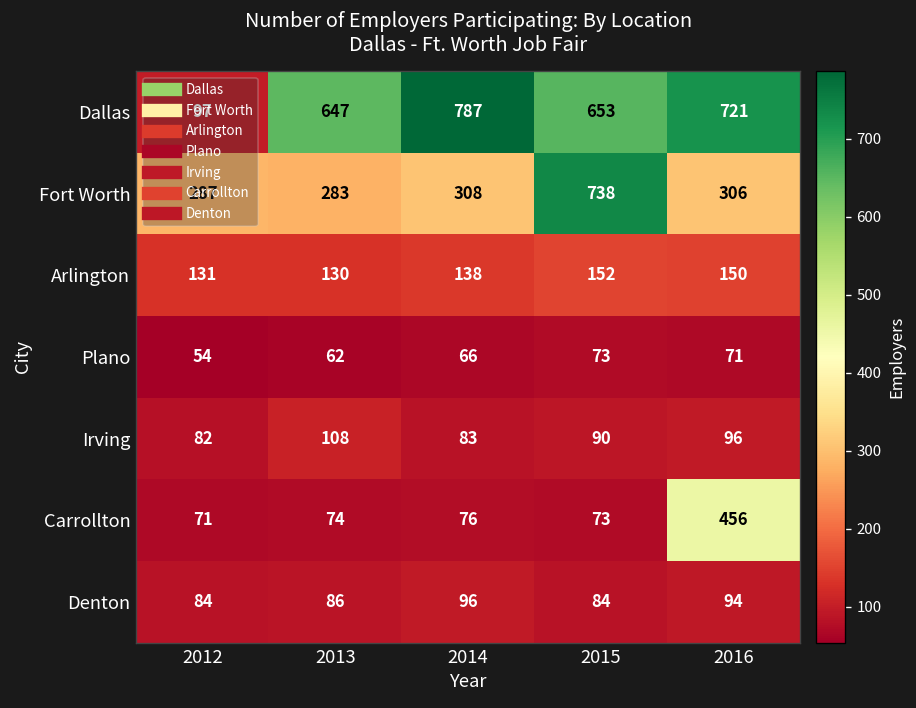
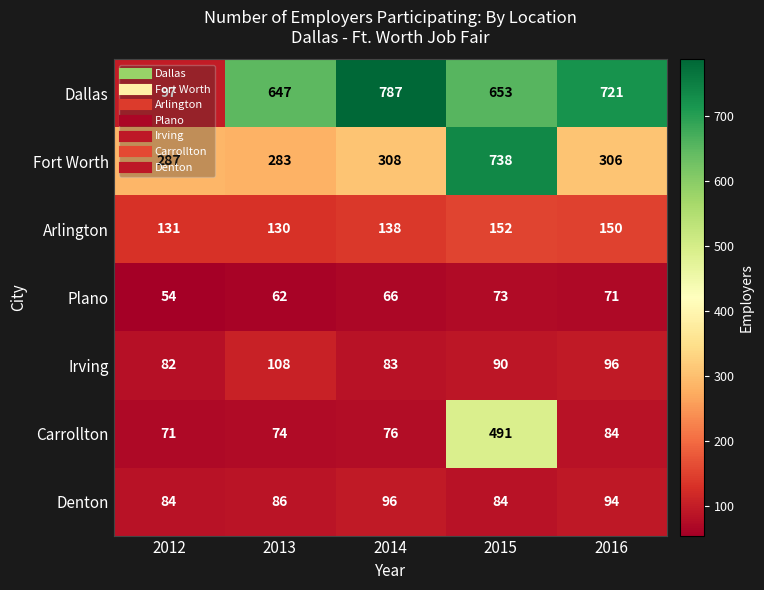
  {
    "Dallas": {
      "2013": 647,
      "2014": 787,
      "2015": 653,
      "2016": 721
    },
    "Fort Worth": {
      "2013": 283,
      "2014": 308,
      "2015": 738,
      "2016": 306
    },
    "Arlington": {
      "2012": 131,
      "2013": 130,
      "2014": 138,
      "2015": 152,
      "2016": 150
    },
    "Plano": {
      "2012": 54,
      "2013": 62,
      "2014": 66,
      "2015": 73,
      "2016": 71
    },
    "Irving": {
      "2012": 82,
      "2013": 108,
      "2014": 83,
      "2015": 90,
      "2016": 96
    },
    "Carrollton": {
      "2012": 71,
      "2013": 74,
      "2014": 76,
-     "2015": 73,
-     "2016": 456
+     "2015": 491,
+     "2016": 84
    },
    "Denton": {
      "2012": 84,
      "2013": 86,
      "2014": 96,
      "2015": 84,
      "2016": 94
    }
  }
